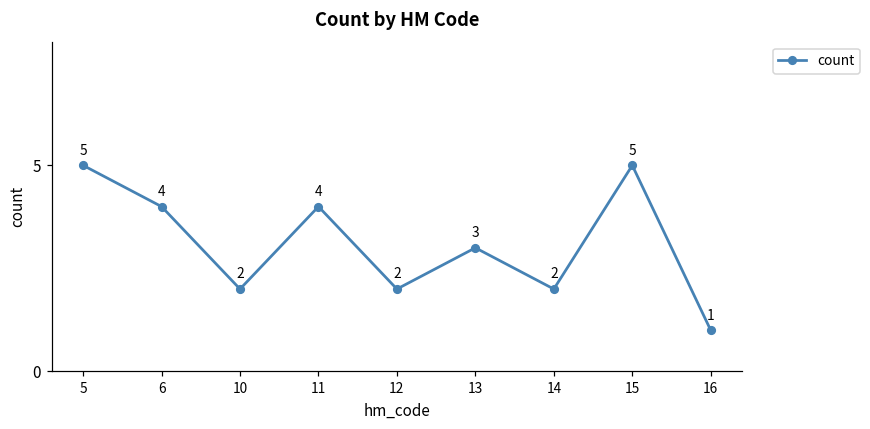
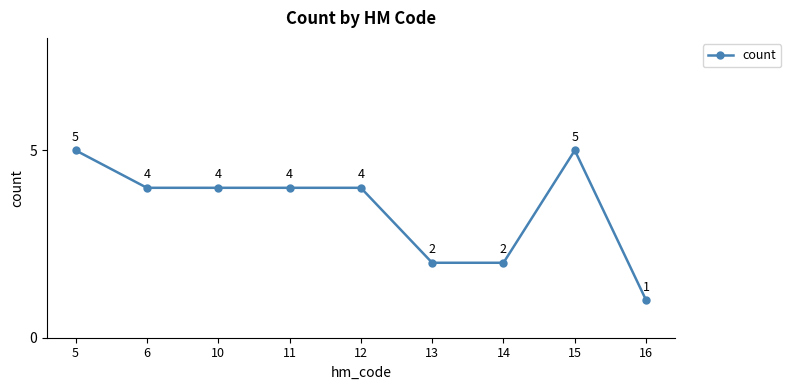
  {
    "5": 5,
    "6": 4,
-   "10": 2,
+   "10": 4,
    "11": 4,
-   "12": 2,
-   "13": 3,
+   "12": 4,
+   "13": 2,
    "14": 2,
    "15": 5,
    "16": 1
  }
